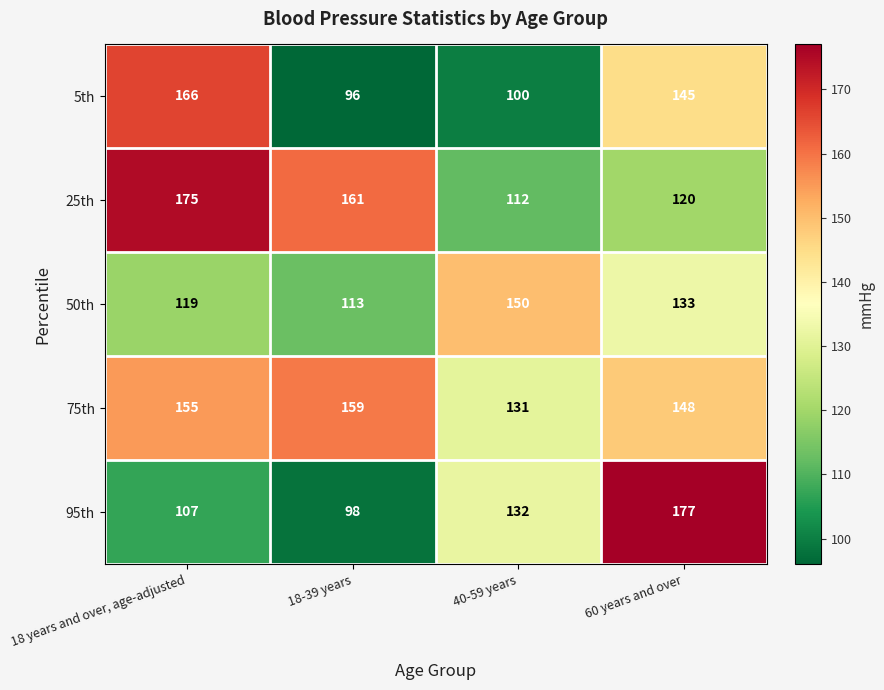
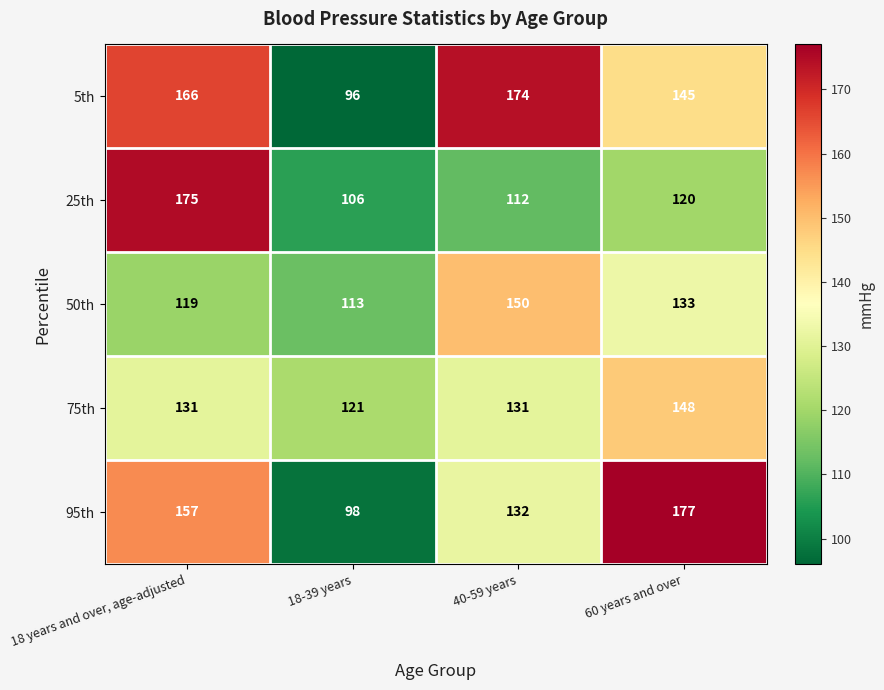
  {
    "5th": {
      "18 years and over, age-adjusted": 166,
      "18-39 years": 96,
-     "40-59 years": 100,
+     "40-59 years": 174,
      "60 years and over": 145
    },
    "25th": {
      "18 years and over, age-adjusted": 175,
-     "18-39 years": 161,
+     "18-39 years": 106,
      "40-59 years": 112,
      "60 years and over": 120
    },
    "50th": {
      "18 years and over, age-adjusted": 119,
      "18-39 years": 113,
      "40-59 years": 150,
      "60 years and over": 133
    },
    "75th": {
-     "18 years and over, age-adjusted": 155,
-     "18-39 years": 159,
+     "18 years and over, age-adjusted": 131,
+     "18-39 years": 121,
      "40-59 years": 131,
      "60 years and over": 148
    },
    "95th": {
-     "18 years and over, age-adjusted": 107,
+     "18 years and over, age-adjusted": 157,
      "18-39 years": 98,
      "40-59 years": 132,
      "60 years and over": 177
    }
  }
